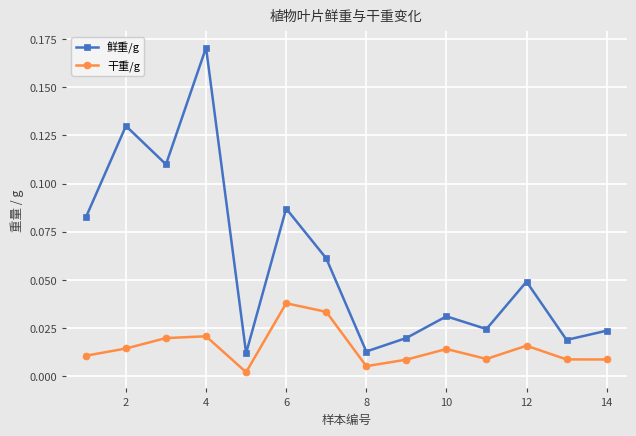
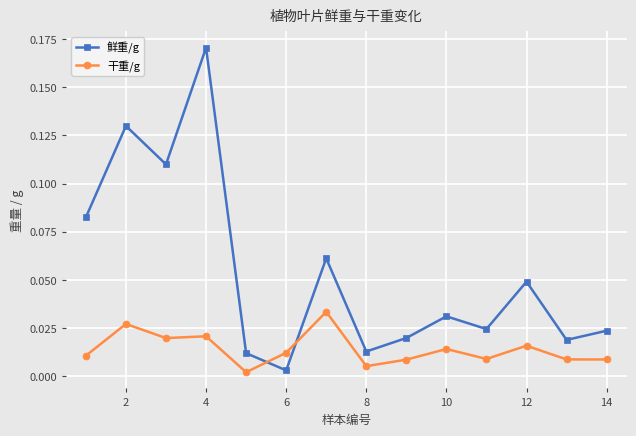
  {
    "鲜重/g": {
      "2": 0.130,
      "4": 0.171,
-     "6": 0.087,
+     "6": 0.003,
      "8": 0.013,
      "10": 0.031,
      "12": 0.049,
      "14": 0.024
    },
    "干重/g": {
-     "2": 0.014,
+     "2": 0.027,
      "4": 0.021,
-     "6": 0.038,
+     "6": 0.012,
      "8": 0.005,
      "10": 0.014,
      "12": 0.016,
      "14": 0.009
    }
  }
